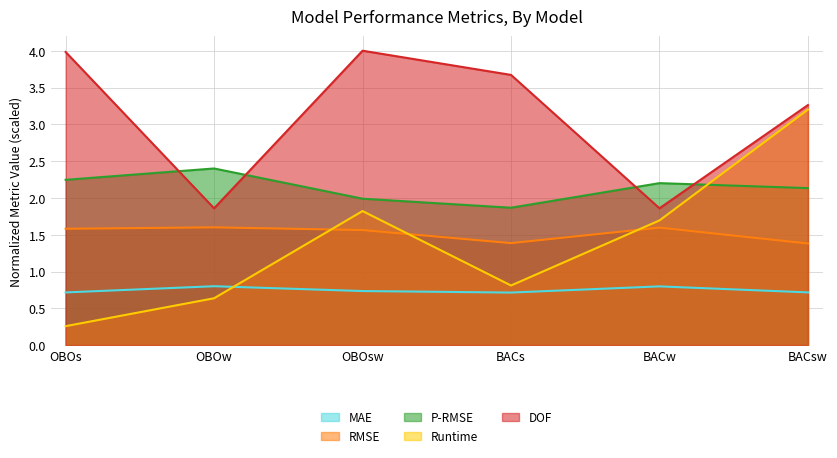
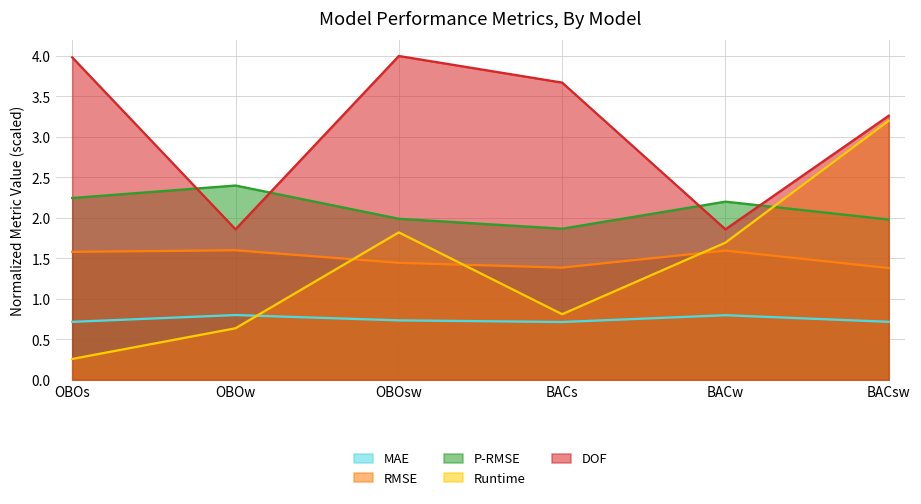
  {
    "MAE": {
      "OBOs": 0.7,
      "OBOw": 0.8,
      "OBOsw": 0.7,
      "BACs": 0.7,
      "BACw": 0.8,
      "BACsw": 0.7
    },
    "RMSE": {
      "OBOs": 1.6,
      "OBOw": 1.6,
-     "OBOsw": 1.6,
+     "OBOsw": 1.4,
      "BACs": 1.4,
      "BACw": 1.6,
      "BACsw": 1.4
    },
    "P-RMSE": {
      "OBOs": 2.2,
      "OBOw": 2.4,
      "OBOsw": 2.0,
      "BACs": 1.9,
      "BACw": 2.2,
-     "BACsw": 2.1
+     "BACsw": 2.0
    },
    "Runtime": {
      "OBOs": 0.3,
      "OBOw": 0.6,
      "OBOsw": 1.8,
      "BACs": 0.8,
      "BACw": 1.7,
      "BACsw": 3.2
    },
    "DOF": {
      "OBOs": 4.0,
      "OBOw": 1.9,
      "OBOsw": 4.0,
      "BACs": 3.7,
      "BACw": 1.9,
      "BACsw": 3.3
    }
  }
